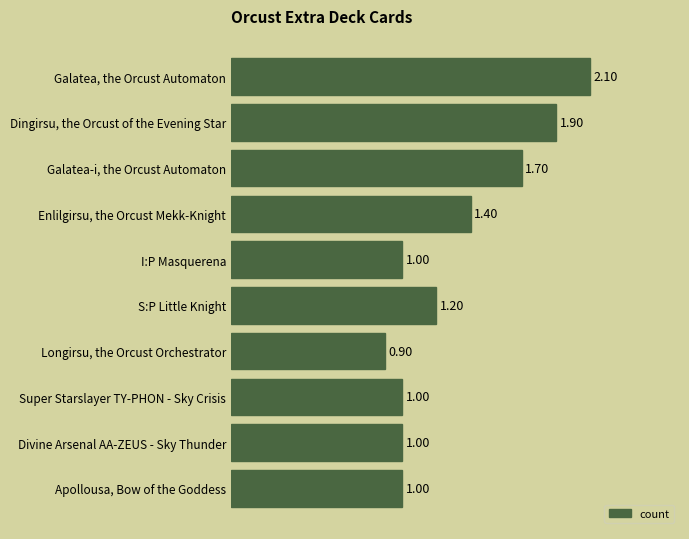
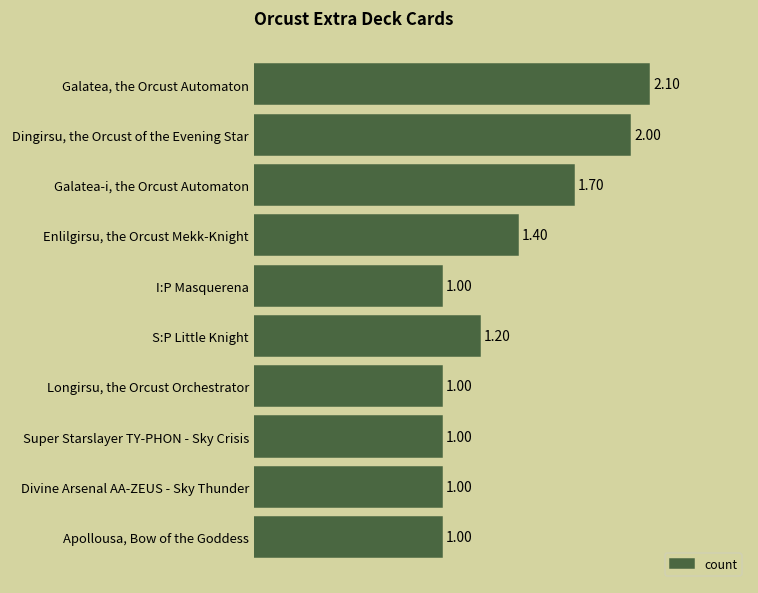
  {
    "Galatea, the Orcust Automaton": 2.10,
-   "Dingirsu, the Orcust of the Evening Star": 1.90,
+   "Dingirsu, the Orcust of the Evening Star": 2.00,
    "Galatea-i, the Orcust Automaton": 1.70,
    "Enlilgirsu, the Orcust Mekk-Knight": 1.40,
    "I:P Masquerena": 1.00,
    "S:P Little Knight": 1.20,
-   "Longirsu, the Orcust Orchestrator": 0.90,
+   "Longirsu, the Orcust Orchestrator": 1.00,
    "Super Starslayer TY-PHON - Sky Crisis": 1.00,
    "Divine Arsenal AA-ZEUS - Sky Thunder": 1.00,
    "Apollousa, Bow of the Goddess": 1.00
  }
